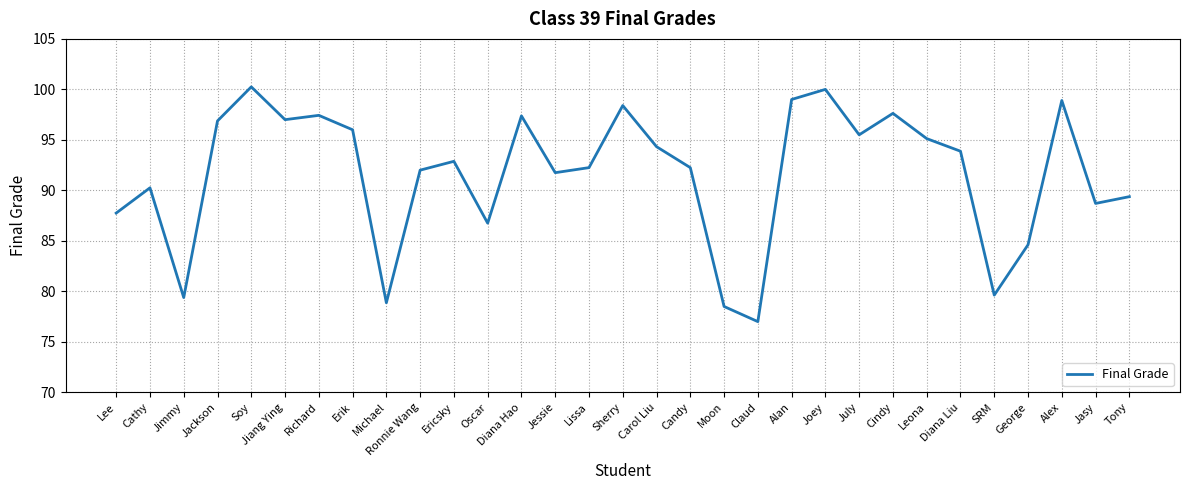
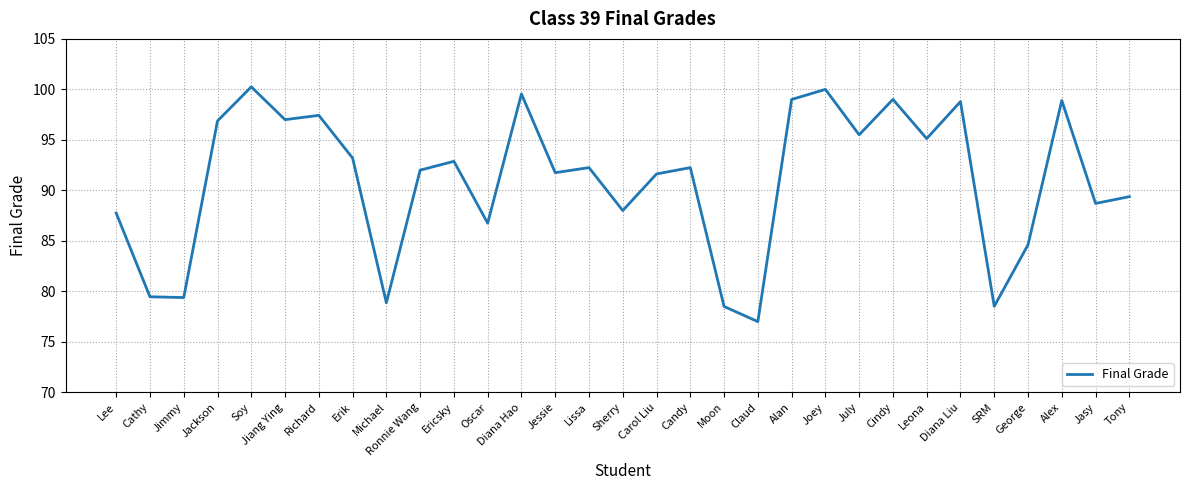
  {
    "Lee": 87.8,
-   "Cathy": 90.3,
+   "Cathy": 79.5,
    "Jimmy": 79.4,
    "Jackson": 96.9,
    "Soy": 100.3,
    "Jiang Ying": 97.0,
    "Richard": 97.4,
-   "Erik": 96.0,
+   "Erik": 93.2,
    "Michael": 78.9,
    "Ronnie Wang": 92.0,
    "Ericsky": 92.9,
    "Oscar": 86.8,
-   "Diana Hao": 97.4,
+   "Diana Hao": 99.5,
    "Jessie": 91.8,
    "Lissa": 92.3,
-   "Sherry": 98.4,
-   "Carol Liu": 94.3,
+   "Sherry": 88.0,
+   "Carol Liu": 91.6,
    "Candy": 92.3,
    "Moon": 78.5,
    "Claud": 77.0,
    "Alan": 99.0,
    "Joey": 100.0,
    "July": 95.5,
-   "Cindy": 97.6,
+   "Cindy": 99.0,
    "Leona": 95.1,
-   "Diana Liu": 93.9,
-   "SRM": 79.6,
+   "Diana Liu": 98.8,
+   "SRM": 78.5,
    "George": 84.6,
    "Alex": 98.9,
    "Jasy": 88.7,
    "Tony": 89.4
  }
